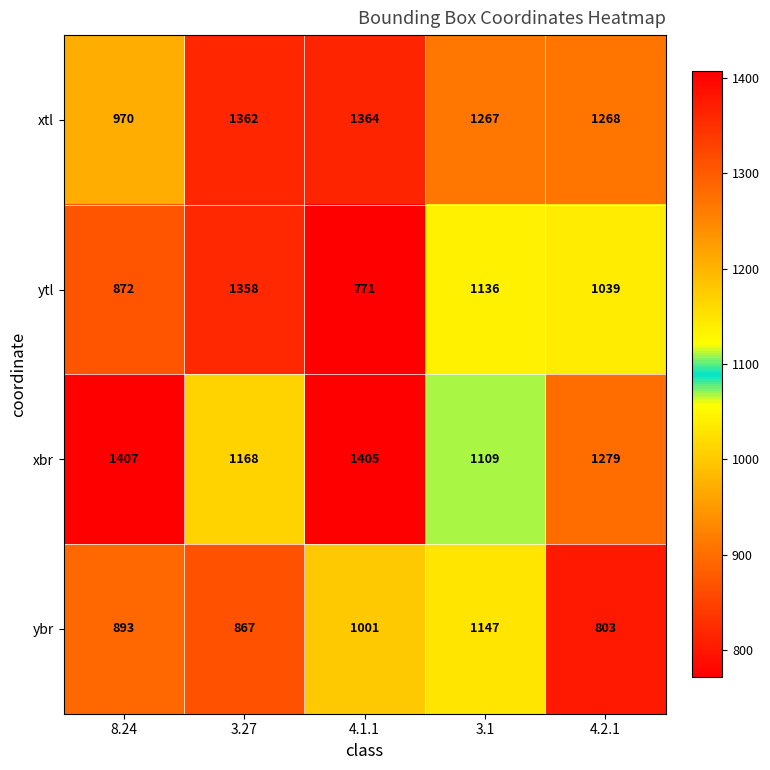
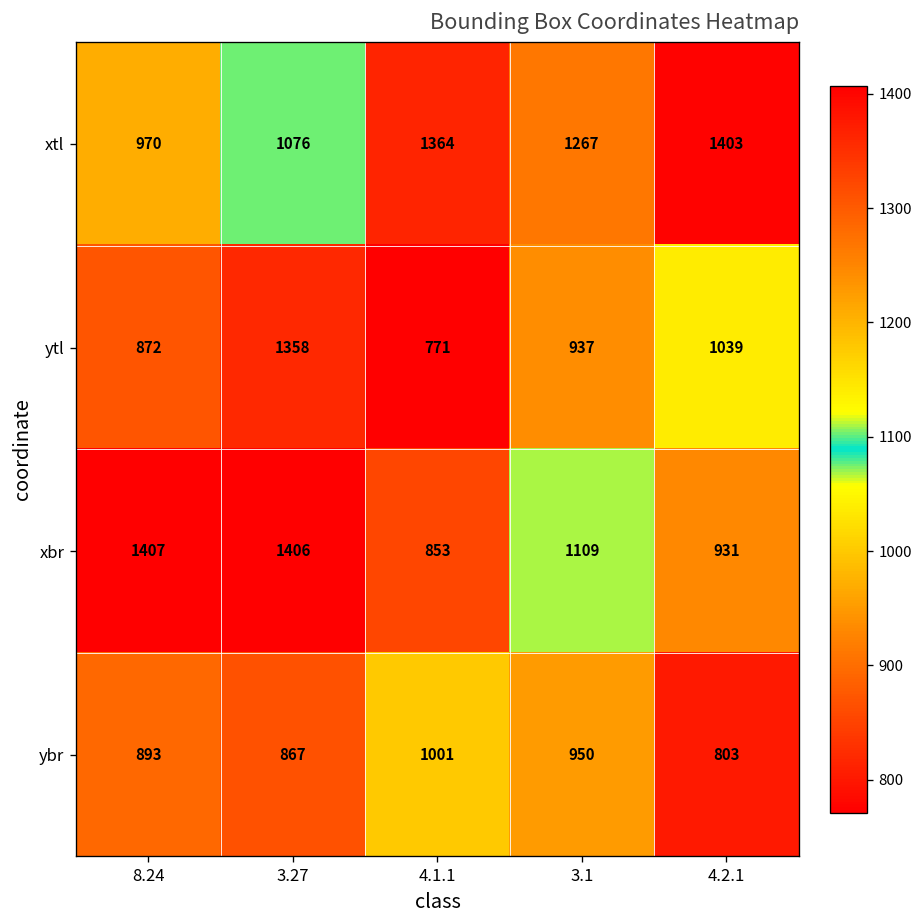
  {
    "xtl": {
      "8.24": 970,
-     "3.27": 1362,
+     "3.27": 1076,
      "4.1.1": 1364,
      "3.1": 1267,
-     "4.2.1": 1268
+     "4.2.1": 1403
    },
    "ytl": {
      "8.24": 872,
      "3.27": 1358,
      "4.1.1": 771,
-     "3.1": 1136,
+     "3.1": 937,
      "4.2.1": 1039
    },
    "xbr": {
      "8.24": 1407,
-     "3.27": 1168,
-     "4.1.1": 1405,
+     "3.27": 1406,
+     "4.1.1": 853,
      "3.1": 1109,
-     "4.2.1": 1279
+     "4.2.1": 931
    },
    "ybr": {
      "8.24": 893,
      "3.27": 867,
      "4.1.1": 1001,
-     "3.1": 1147,
+     "3.1": 950,
      "4.2.1": 803
    }
  }
